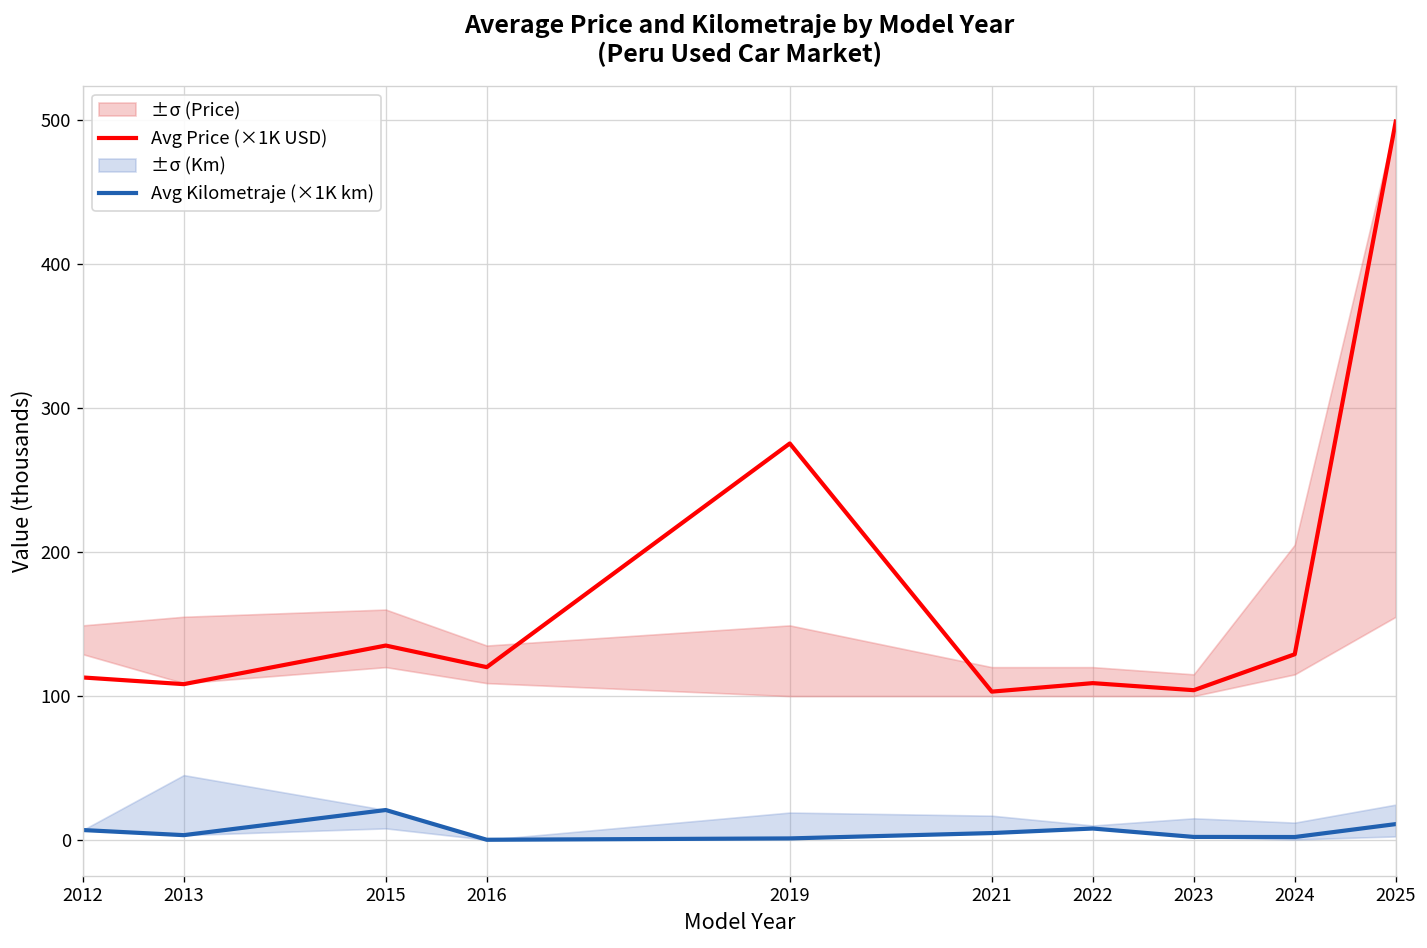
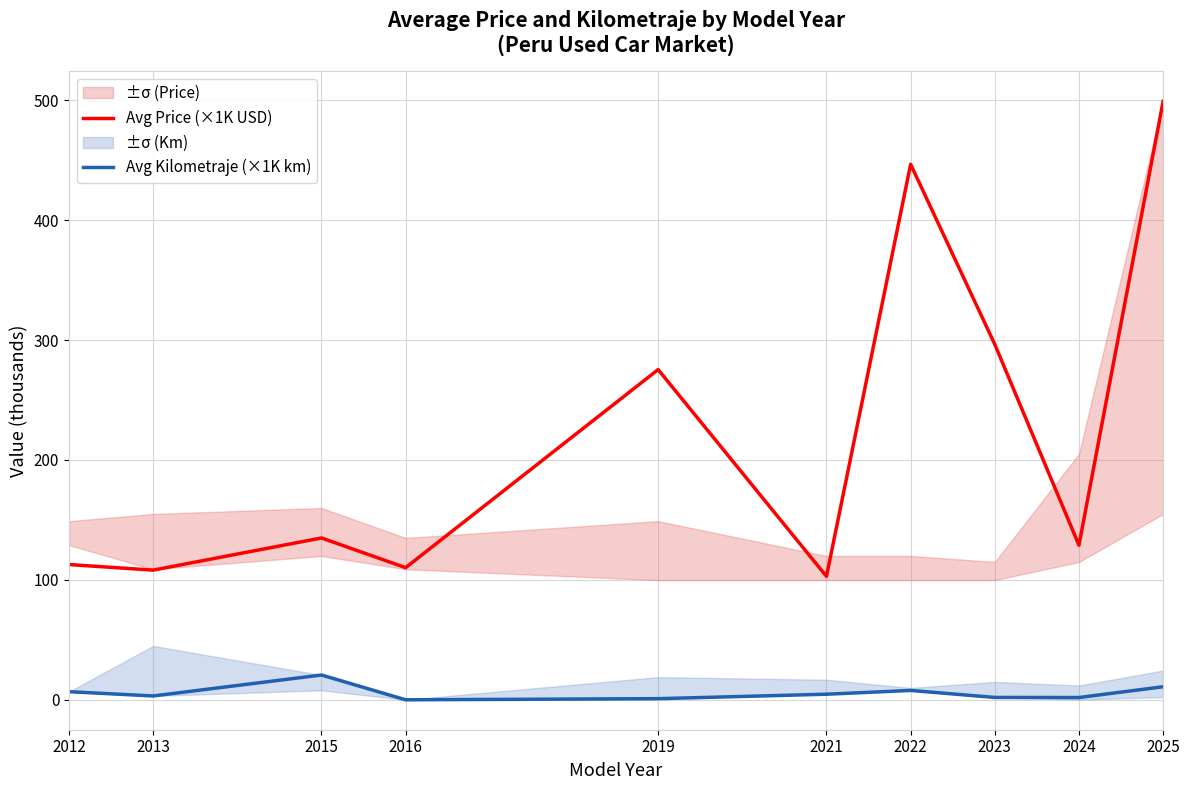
  {
    "Avg Price (×1K USD)": {
      "2012": 113,
      "2013": 108,
      "2015": 135,
-     "2016": 120,
+     "2016": 110,
      "2019": 275,
      "2021": 103,
-     "2022": 109,
-     "2023": 104,
+     "2022": 446,
+     "2023": 296,
      "2024": 129
    },
    "Avg Kilometraje (×1K km)": {
      "2013": 3,
      "2019": 1,
      "2021": 5,
      "2023": 2,
      "2024": 2,
      "2025": 11
    }
  }
